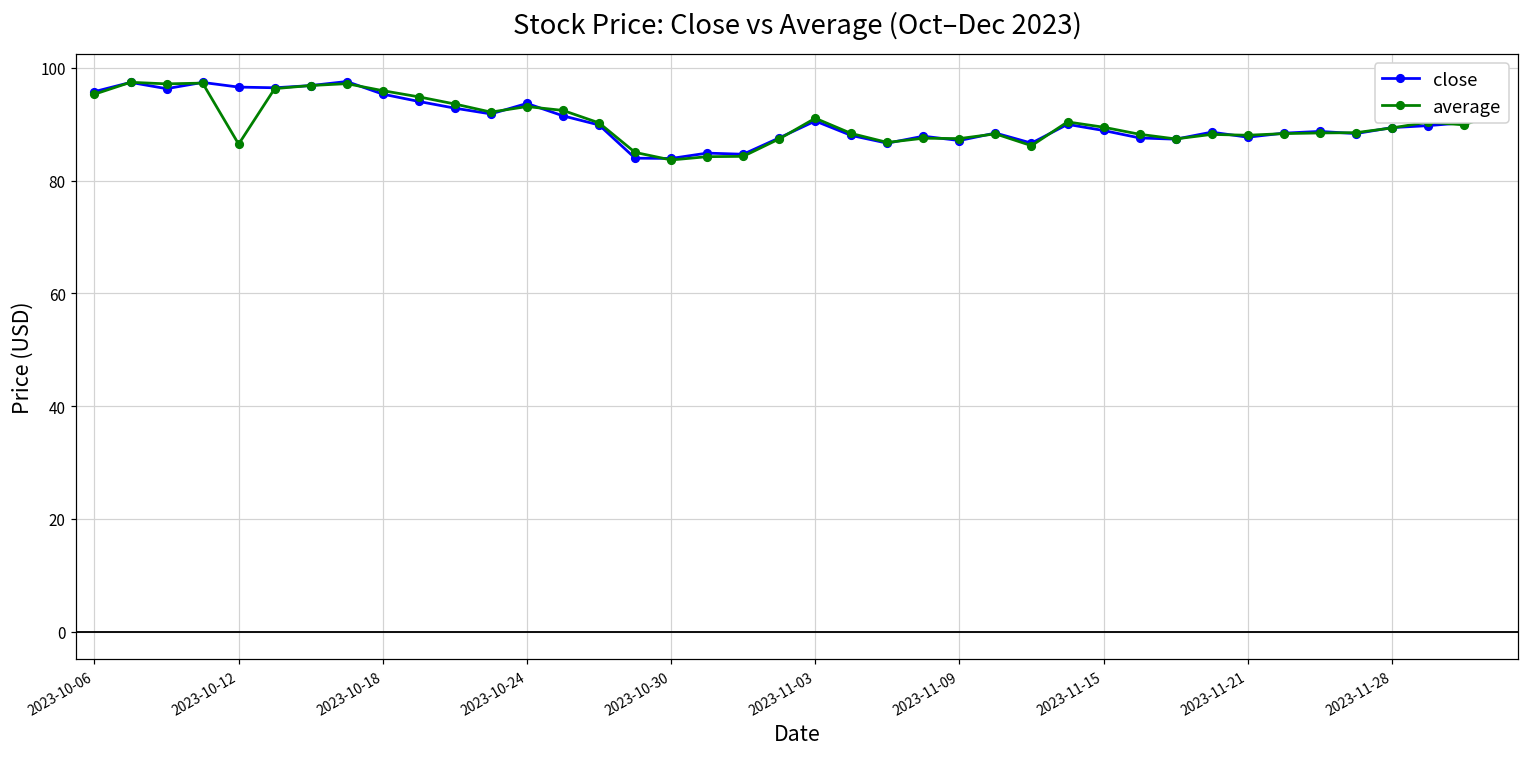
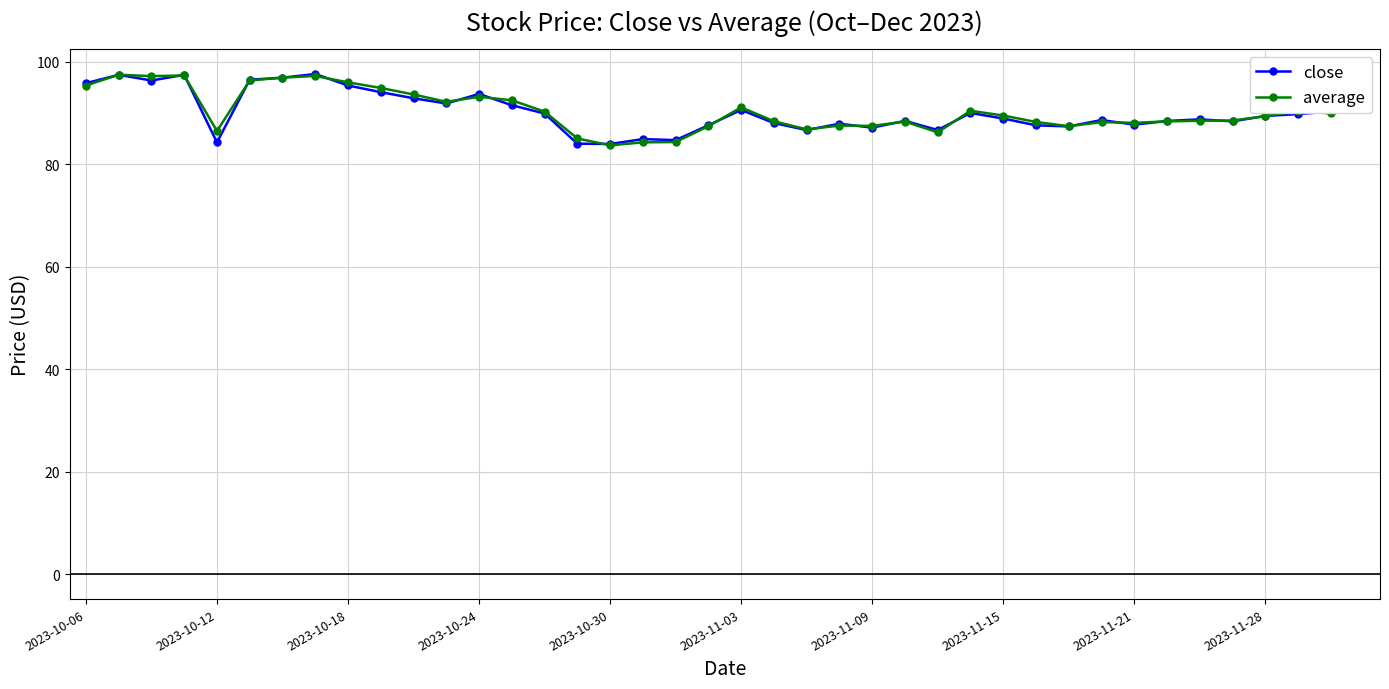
  {
    "close": {
-     "2023-10-12": 97,
+     "2023-10-12": 84,
      "2023-10-18": 95,
      "2023-10-24": 94,
      "2023-11-15": 89
    },
    "average": {
      "2023-10-12": 86,
      "2023-10-18": 96,
      "2023-10-24": 93,
      "2023-11-15": 89
    }
  }
